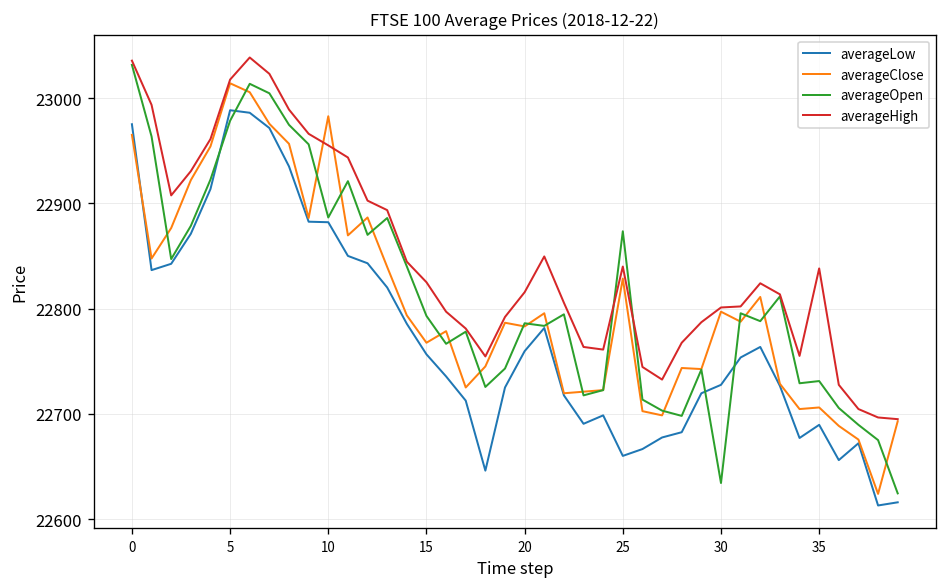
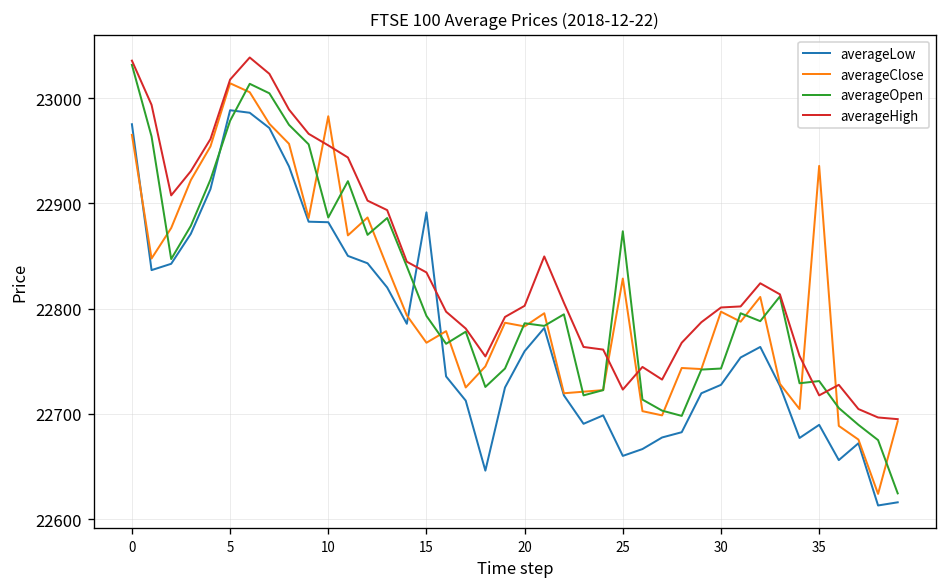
  {
    "averageLow": {
      "0": 22980,
      "5": 22990,
      "10": 22880,
-     "15": 22760,
+     "15": 22890,
      "20": 22760,
      "25": 22660,
      "30": 22730,
      "35": 22690
    },
    "averageClose": {
      "0": 22970,
      "5": 23010,
      "10": 22980,
      "15": 22770,
      "20": 22780,
      "25": 22830,
      "30": 22800,
-     "35": 22710
+     "35": 22940
    },
    "averageOpen": {
      "0": 23030,
      "5": 22980,
      "10": 22890,
      "15": 22790,
      "20": 22790,
      "25": 22870,
-     "30": 22630,
+     "30": 22740,
      "35": 22730
    },
    "averageHigh": {
      "0": 23040,
      "5": 23020,
      "10": 22960,
-     "15": 22825,
-     "20": 22820,
-     "25": 22840,
+     "15": 22834,
+     "20": 22800,
+     "25": 22720,
      "30": 22800,
-     "35": 22840
+     "35": 22720
    }
  }
